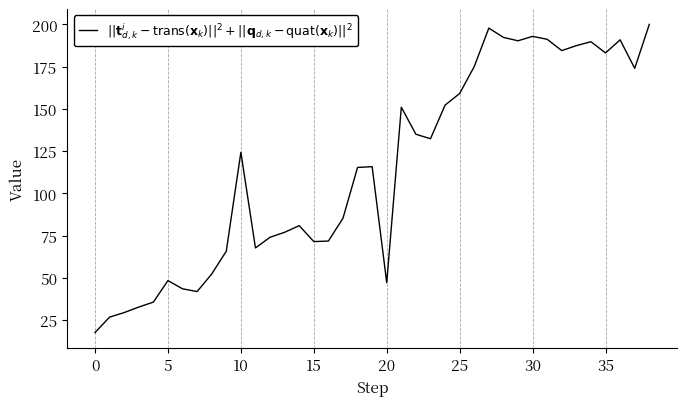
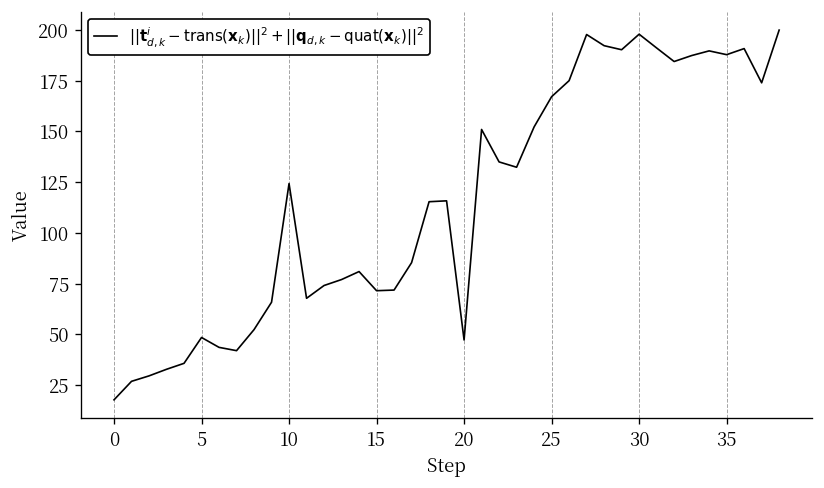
  {
    "0": 18,
    "5": 48,
    "10": 124,
    "15": 72,
    "20": 47,
-   "25": 159,
-   "30": 193,
-   "35": 183
+   "25": 167,
+   "30": 198,
+   "35": 188
  }
